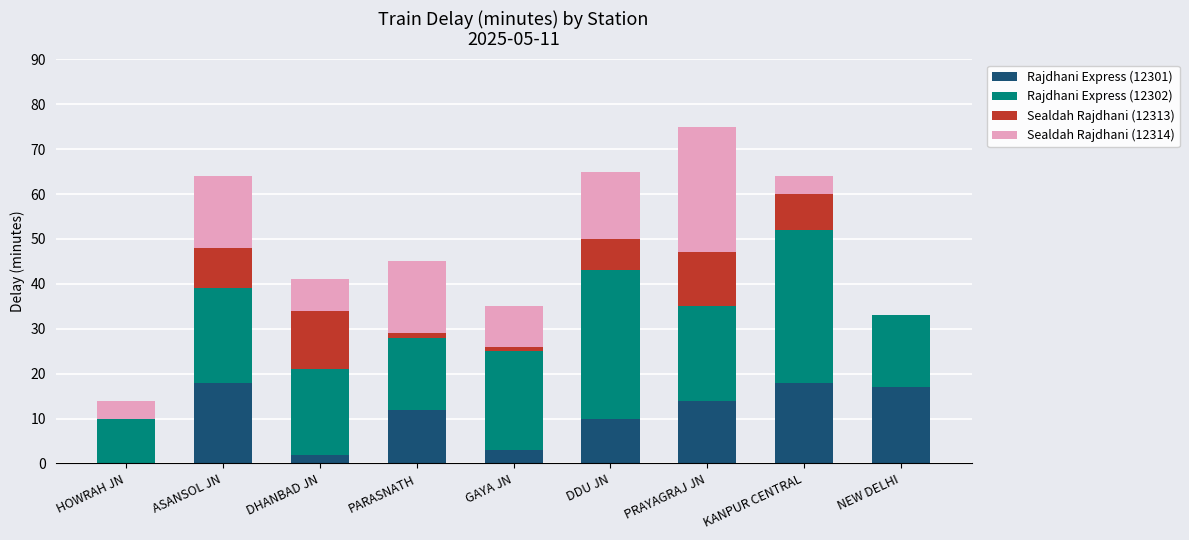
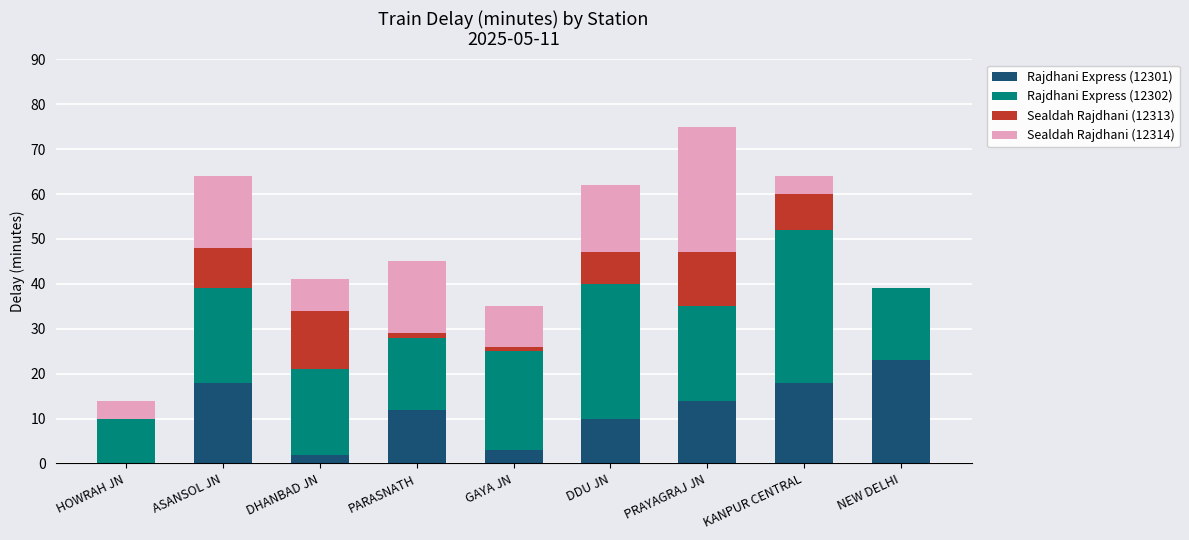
  {
    "Rajdhani Express (12301)": {
      "HOWRAH JN": 0,
      "ASANSOL JN": 18,
      "DHANBAD JN": 2,
      "PARASNATH": 12,
      "GAYA JN": 3,
      "DDU JN": 10,
      "PRAYAGRAJ JN": 14,
      "KANPUR CENTRAL": 18,
-     "NEW DELHI": 17
+     "NEW DELHI": 23
    },
    "Rajdhani Express (12302)": {
      "HOWRAH JN": 10,
      "ASANSOL JN": 21,
      "DHANBAD JN": 19,
      "PARASNATH": 16,
      "GAYA JN": 22,
-     "DDU JN": 33,
+     "DDU JN": 30,
      "PRAYAGRAJ JN": 21,
      "KANPUR CENTRAL": 34,
      "NEW DELHI": 16
    },
    "Sealdah Rajdhani (12313)": {
      "HOWRAH JN": 0,
      "ASANSOL JN": 9,
      "DHANBAD JN": 13,
      "PARASNATH": 1,
      "GAYA JN": 1,
      "DDU JN": 7,
      "PRAYAGRAJ JN": 12,
      "KANPUR CENTRAL": 8,
      "NEW DELHI": 0
    },
    "Sealdah Rajdhani (12314)": {
      "HOWRAH JN": 4,
      "ASANSOL JN": 16,
      "DHANBAD JN": 7,
      "PARASNATH": 16,
      "GAYA JN": 9,
      "DDU JN": 15,
      "PRAYAGRAJ JN": 28,
      "KANPUR CENTRAL": 4,
      "NEW DELHI": 0
    }
  }
